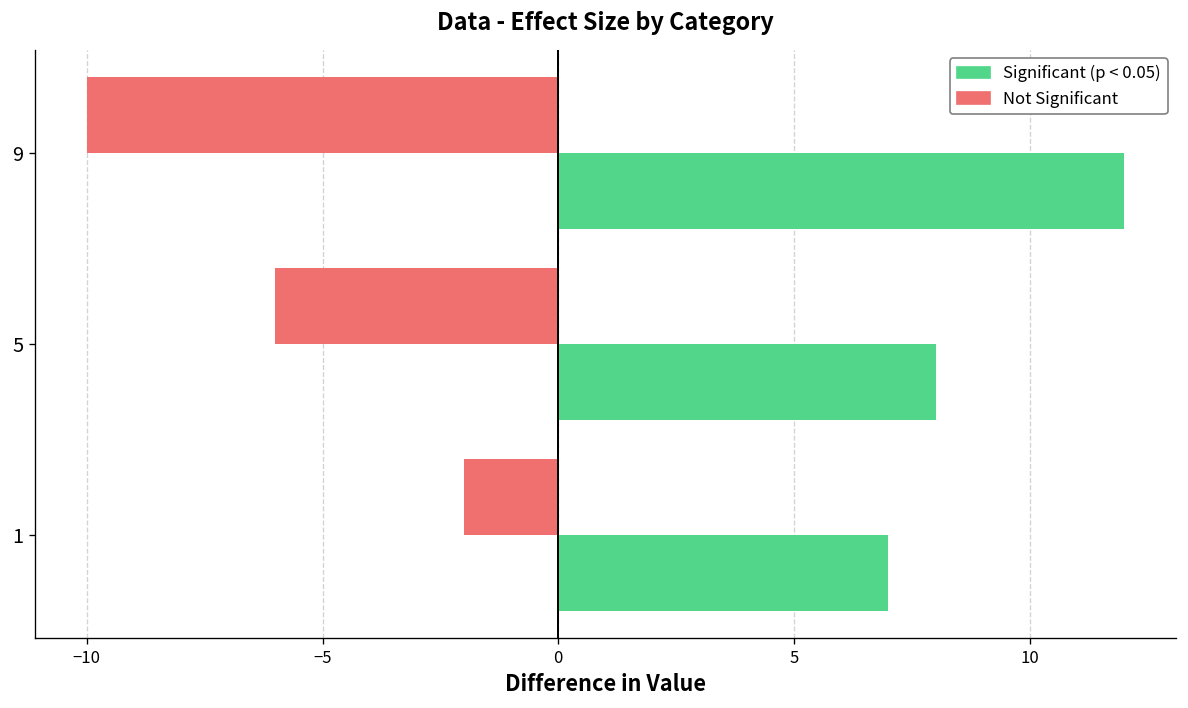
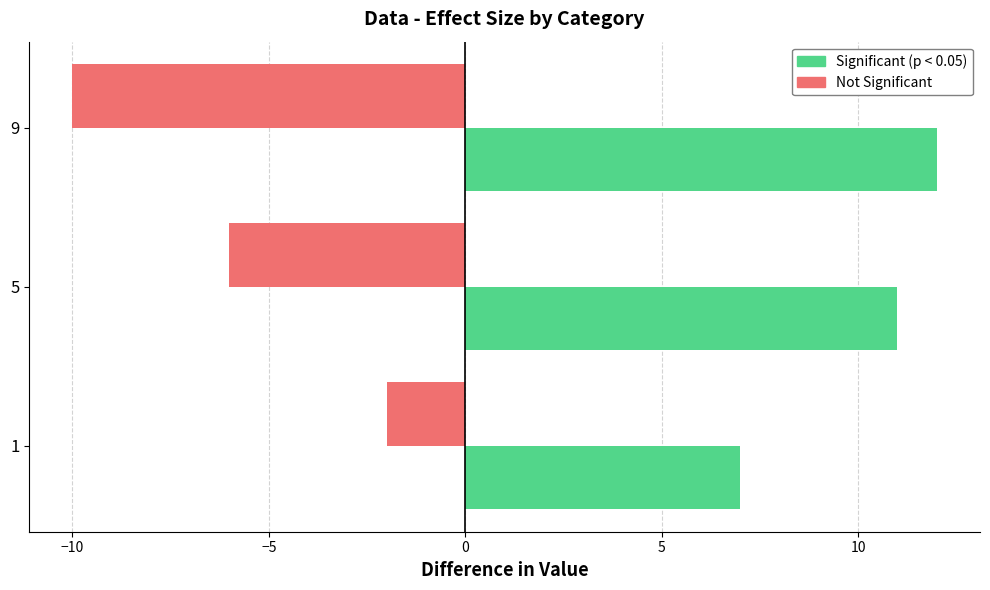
  {
    "Not Significant": {
      "9": -10,
      "5": -6,
      "1": -2
    },
    "Significant (p < 0.05)": {
      "9": 12,
-     "5": 8,
+     "5": 11,
      "1": 7
    }
  }
